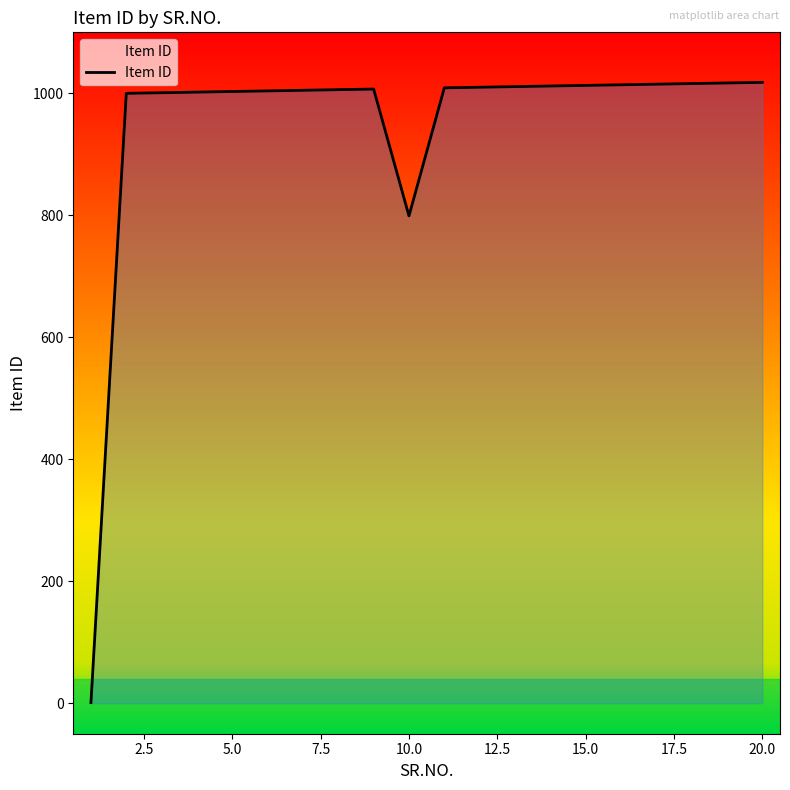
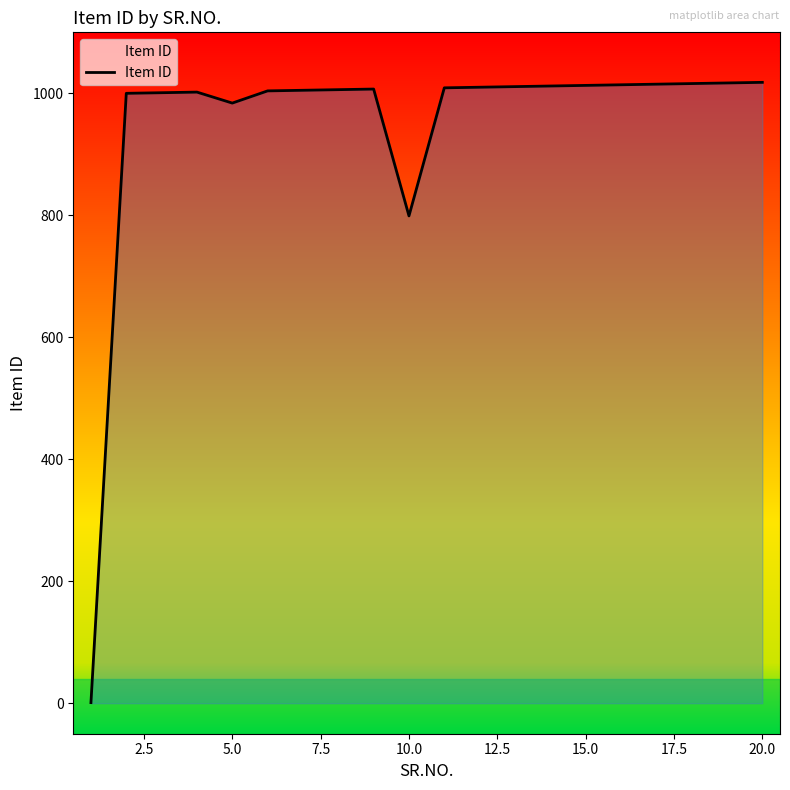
  {
-   "5.0": 1000,
+   "5.0": 980,
    "10.0": 800,
    "15.0": 1010,
    "20.0": 1020
  }
